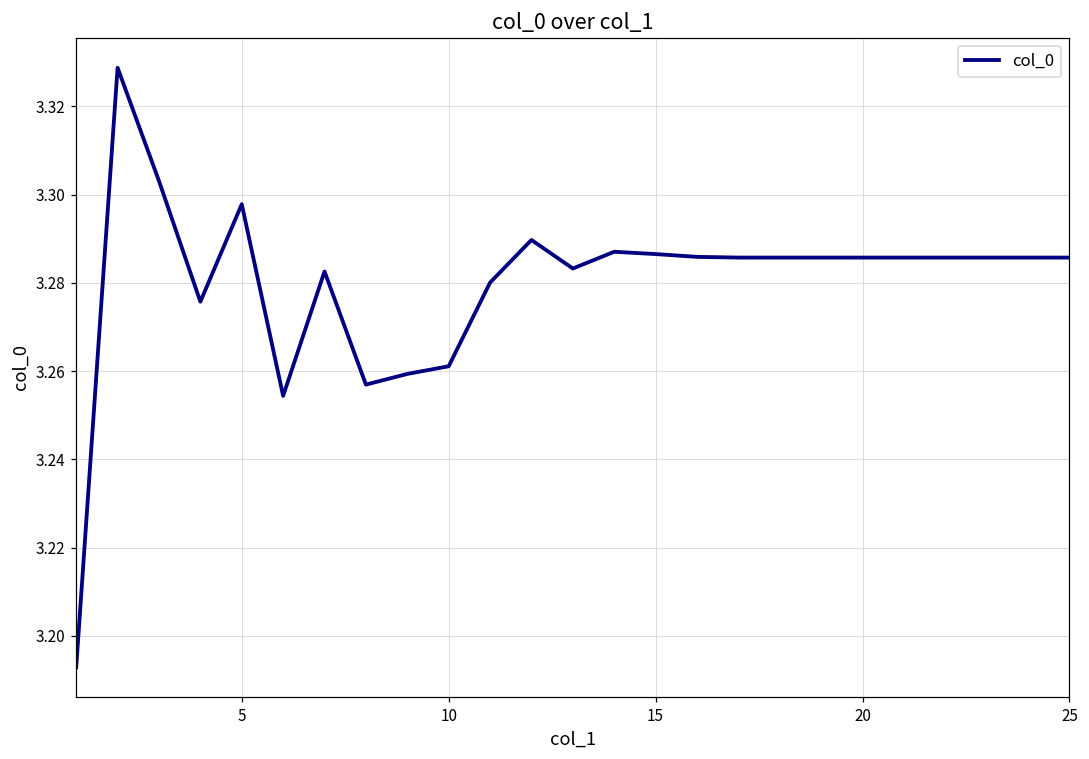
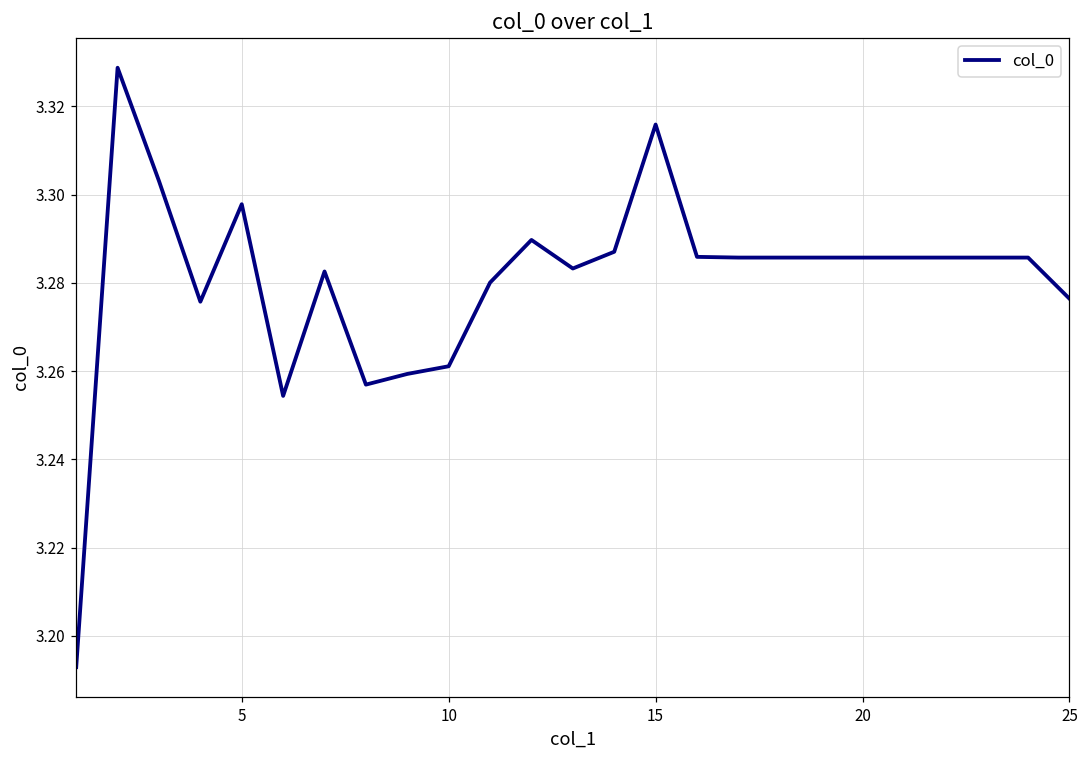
  {
    "5": 3.298,
    "10": 3.261,
-   "15": 3.287,
+   "15": 3.316,
    "20": 3.286,
-   "25": 3.286
+   "25": 3.276
  }
